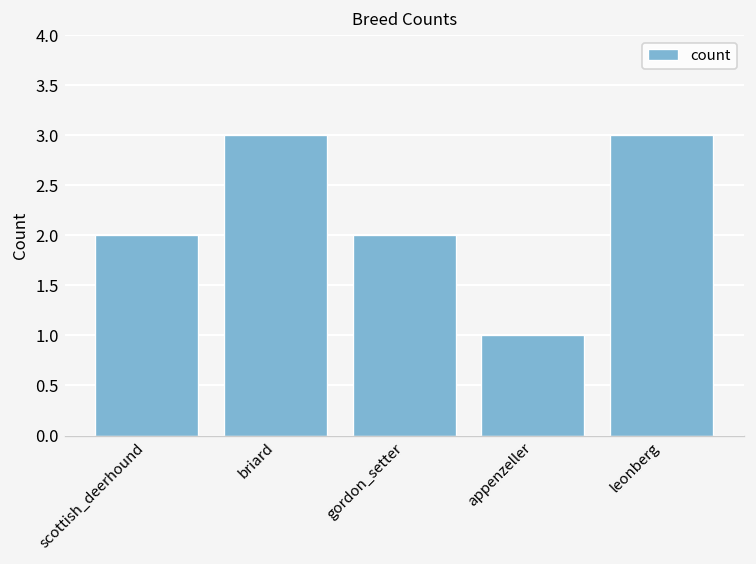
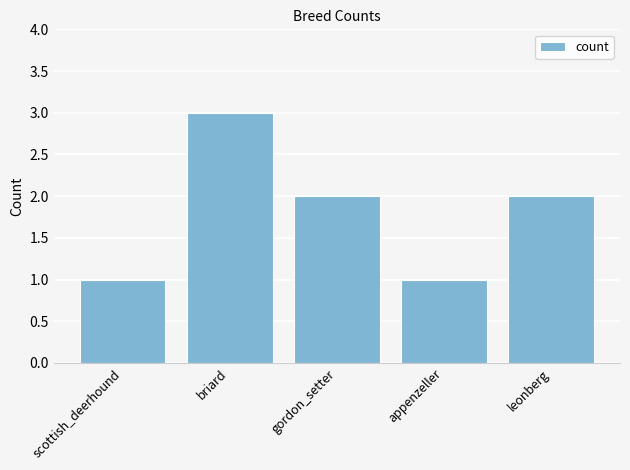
  {
-   "scottish_deerhound": 2,
+   "scottish_deerhound": 1,
    "briard": 3,
    "gordon_setter": 2,
    "appenzeller": 1,
-   "leonberg": 3
+   "leonberg": 2
  }
